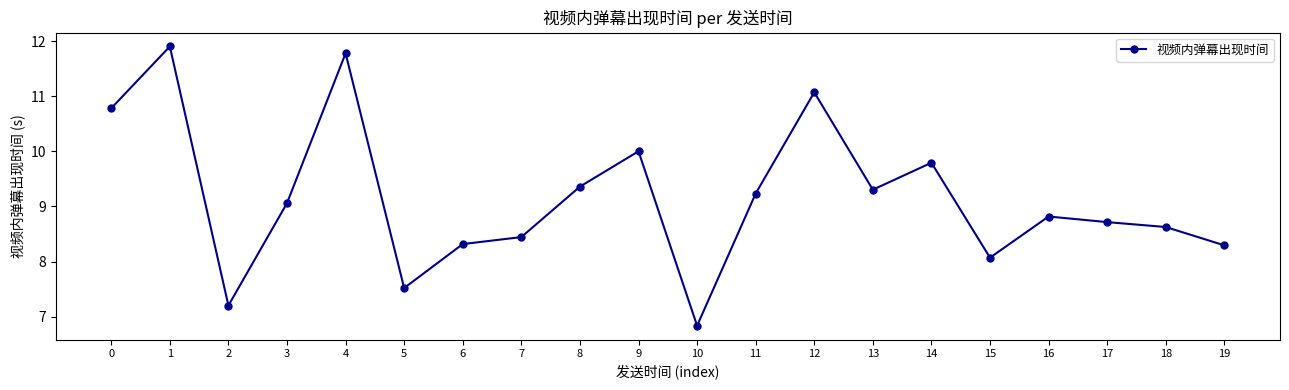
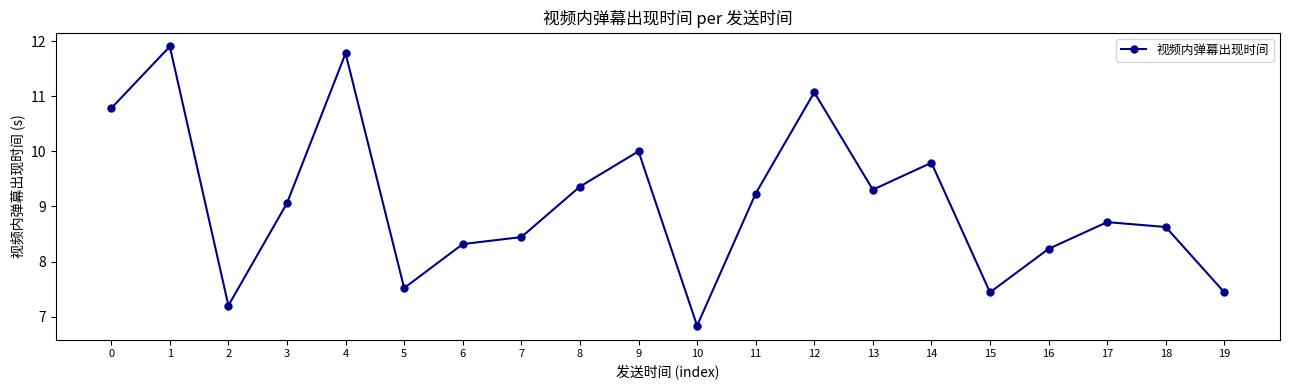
  {
    "0": 10.8,
    "1": 11.9,
    "2": 7.2,
    "3": 9.1,
    "4": 11.8,
    "5": 7.5,
    "6": 8.3,
    "7": 8.4,
    "8": 9.4,
    "9": 10.0,
    "10": 6.8,
    "11": 9.2,
    "12": 11.1,
    "13": 9.3,
    "14": 9.8,
-   "15": 8.1,
-   "16": 8.8,
+   "15": 7.4,
+   "16": 8.2,
    "17": 8.7,
    "18": 8.6,
-   "19": 8.3
+   "19": 7.4
  }
